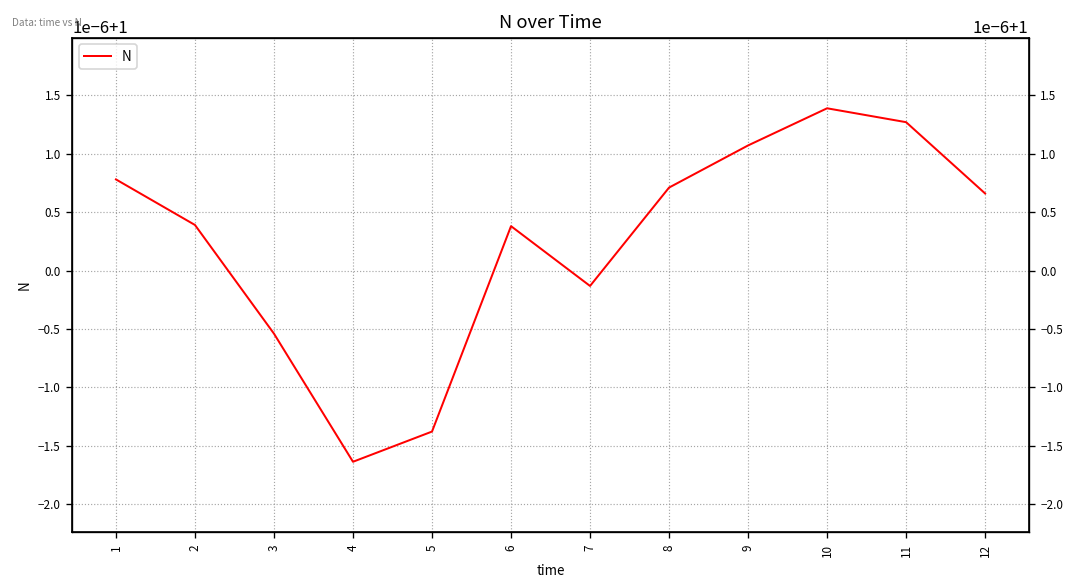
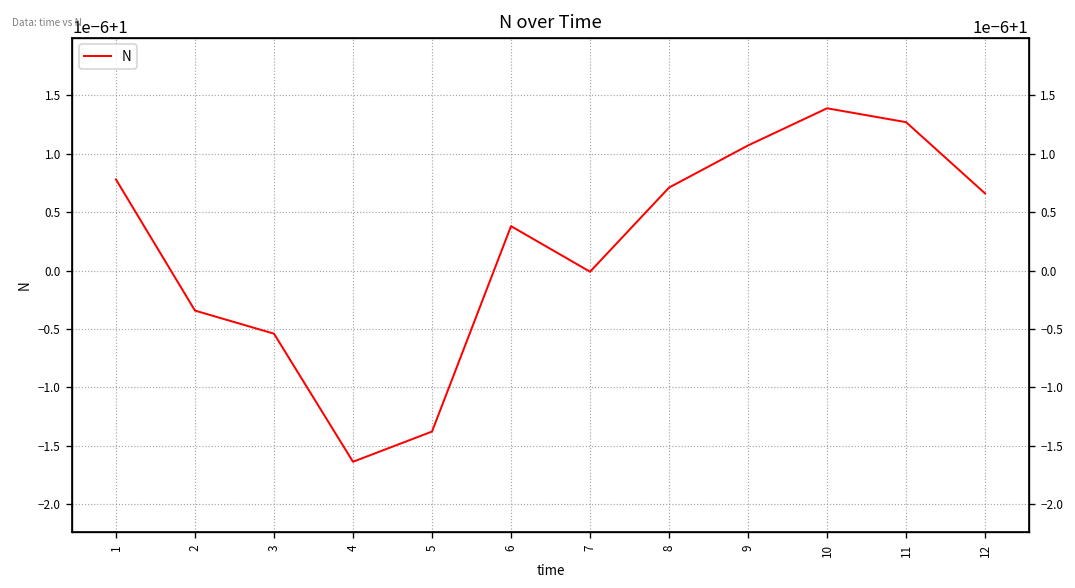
  {
    "1": 1.0000008,
-   "2": 1.0000004,
+   "2": 0.9999997,
    "3": 0.9999995,
    "4": 0.9999984,
    "5": 0.9999986,
    "6": 1.0000004,
-   "7": 0.9999999,
+   "7": 1.0000000,
    "8": 1.0000007,
    "9": 1.0000011,
    "10": 1.0000014,
    "11": 1.0000013,
    "12": 1.0000007
  }
